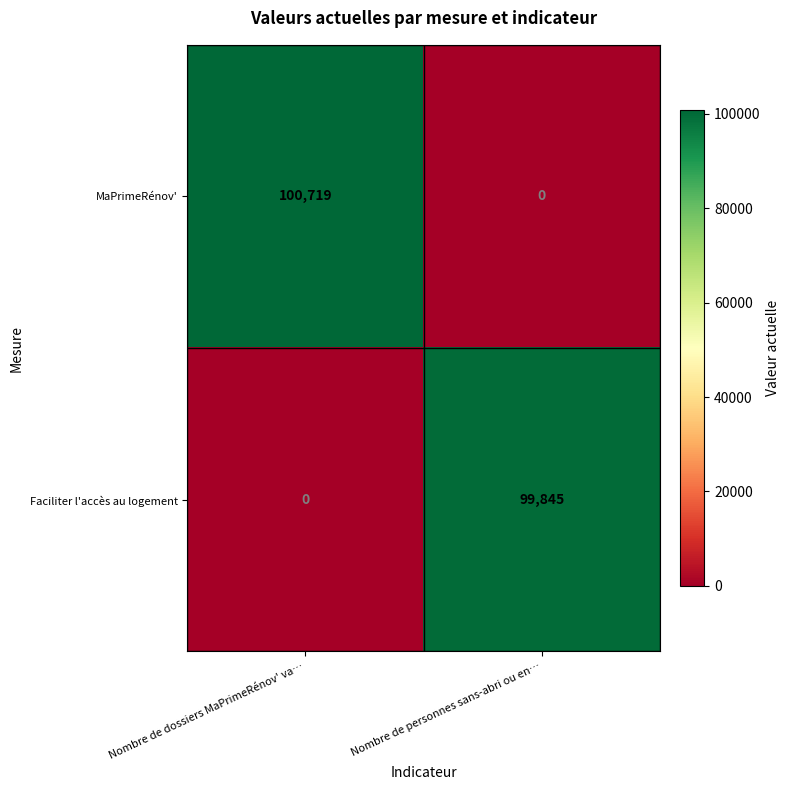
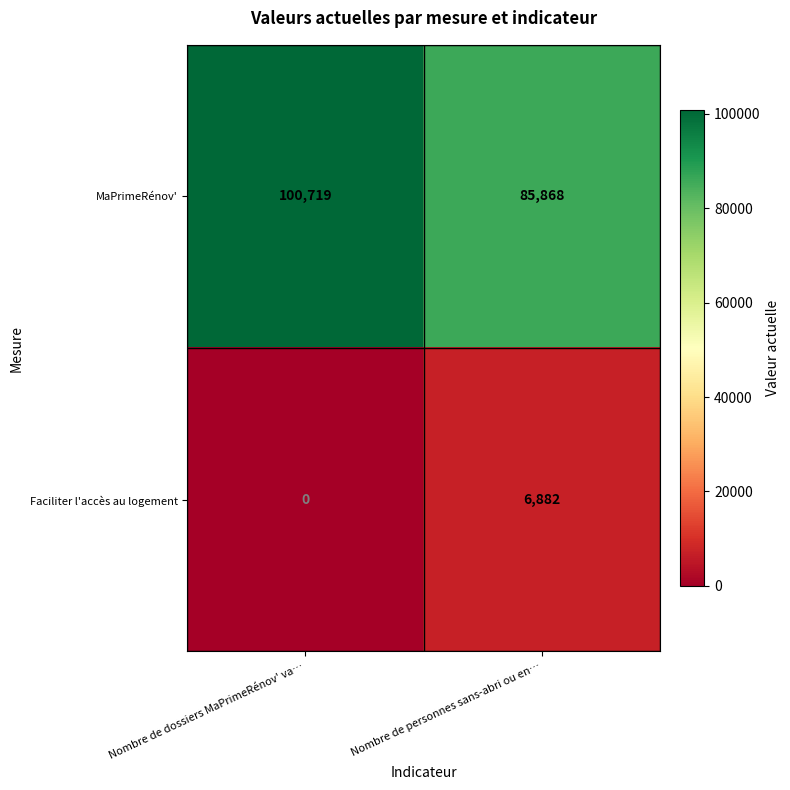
  {
    "MaPrimeRénov'": {
      "Nombre de dossiers MaPrimeRénov' va…": "100,719",
-     "Nombre de personnes sans-abri ou en…": "0"
+     "Nombre de personnes sans-abri ou en…": "85,868"
    },
    "Faciliter l'accès au logement": {
      "Nombre de dossiers MaPrimeRénov' va…": "0",
-     "Nombre de personnes sans-abri ou en…": "99,845"
+     "Nombre de personnes sans-abri ou en…": "6,882"
    }
  }
